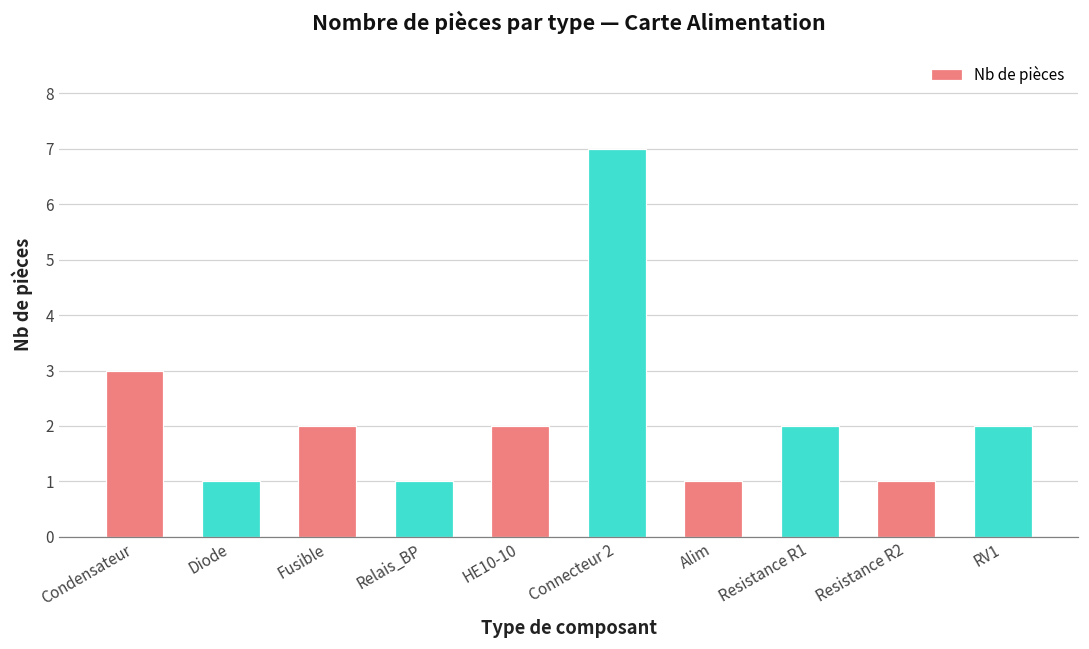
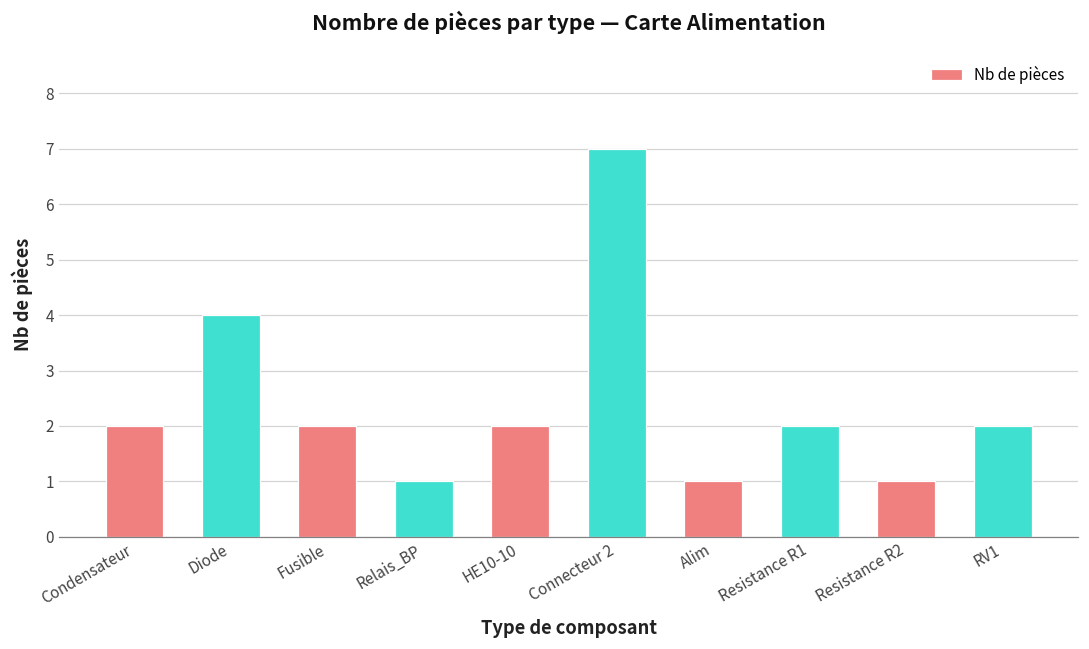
  {
-   "Condensateur": 3,
-   "Diode": 1,
+   "Condensateur": 2,
+   "Diode": 4,
    "Fusible": 2,
    "Relais_BP": 1,
    "HE10-10": 2,
    "Connecteur 2": 7,
    "Alim": 1,
    "Resistance R1": 2,
    "Resistance R2": 1,
    "RV1": 2
  }
